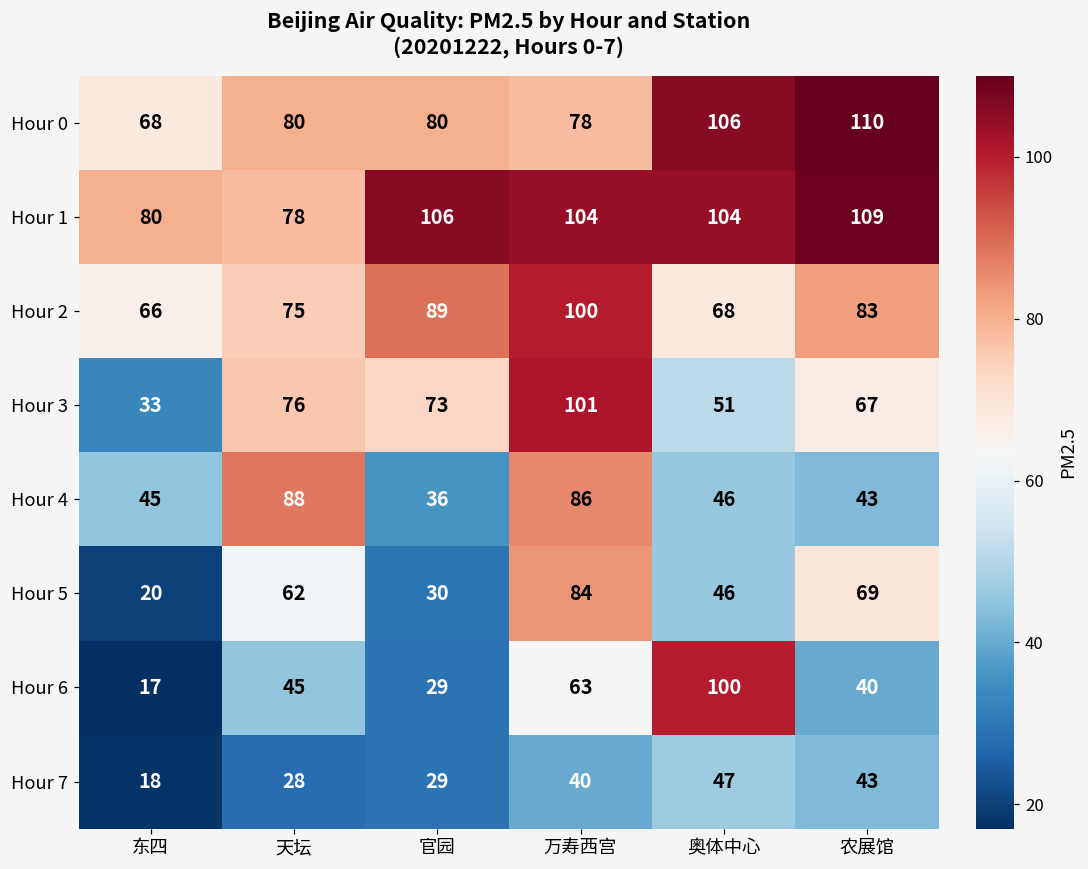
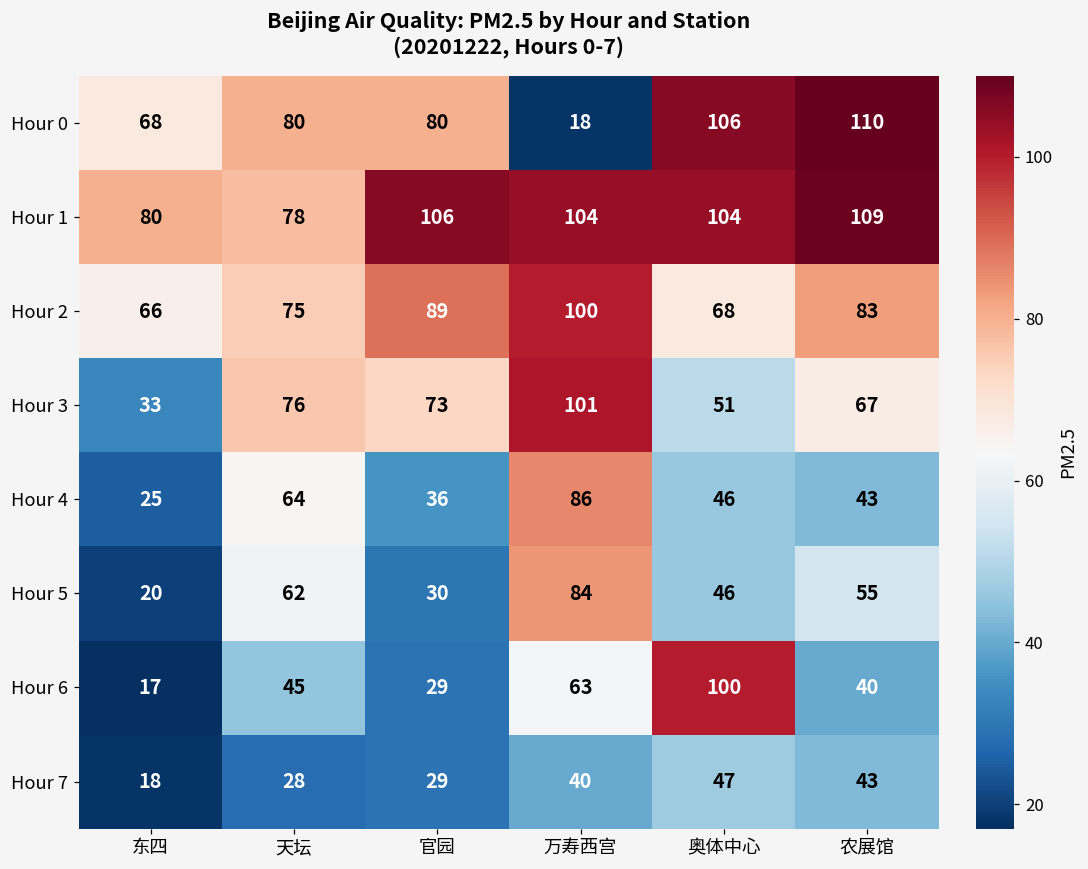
  {
    "Hour 0": {
      "东四": 68,
      "天坛": 80,
      "官园": 80,
-     "万寿西宫": 78,
+     "万寿西宫": 18,
      "奥体中心": 106,
      "农展馆": 110
    },
    "Hour 1": {
      "东四": 80,
      "天坛": 78,
      "官园": 106,
      "万寿西宫": 104,
      "奥体中心": 104,
      "农展馆": 109
    },
    "Hour 2": {
      "东四": 66,
      "天坛": 75,
      "官园": 89,
      "万寿西宫": 100,
      "奥体中心": 68,
      "农展馆": 83
    },
    "Hour 3": {
      "东四": 33,
      "天坛": 76,
      "官园": 73,
      "万寿西宫": 101,
      "奥体中心": 51,
      "农展馆": 67
    },
    "Hour 4": {
-     "东四": 45,
-     "天坛": 88,
+     "东四": 25,
+     "天坛": 64,
      "官园": 36,
      "万寿西宫": 86,
      "奥体中心": 46,
      "农展馆": 43
    },
    "Hour 5": {
      "东四": 20,
      "天坛": 62,
      "官园": 30,
      "万寿西宫": 84,
      "奥体中心": 46,
-     "农展馆": 69
+     "农展馆": 55
    },
    "Hour 6": {
      "东四": 17,
      "天坛": 45,
      "官园": 29,
      "万寿西宫": 63,
      "奥体中心": 100,
      "农展馆": 40
    },
    "Hour 7": {
      "东四": 18,
      "天坛": 28,
      "官园": 29,
      "万寿西宫": 40,
      "奥体中心": 47,
      "农展馆": 43
    }
  }
